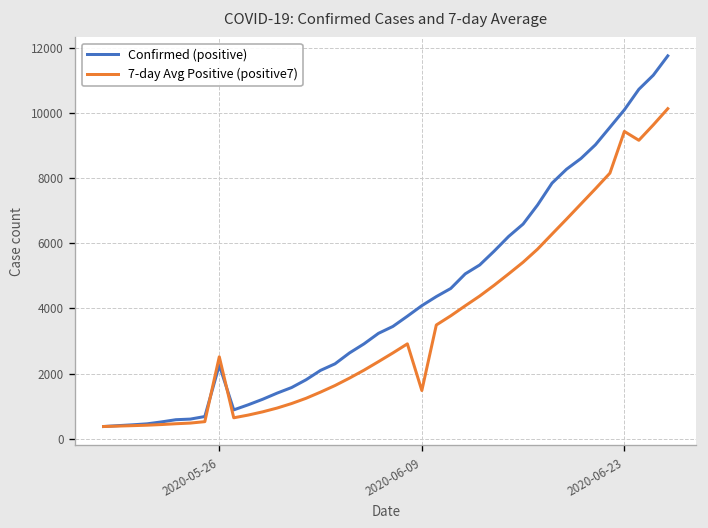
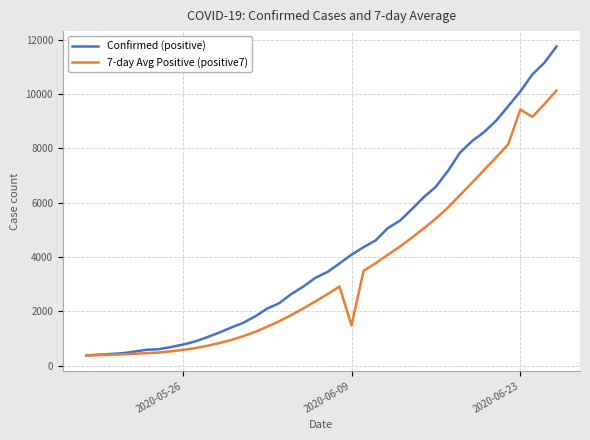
  {
    "Confirmed (positive)": {
-     "2020-05-26": 2300,
+     "2020-05-26": 800,
      "2020-06-09": 4100,
      "2020-06-23": 10100
    },
    "7-day Avg Positive (positive7)": {
-     "2020-05-26": 2500,
+     "2020-05-26": 600,
      "2020-06-09": 1500,
      "2020-06-23": 9400
    }
  }
